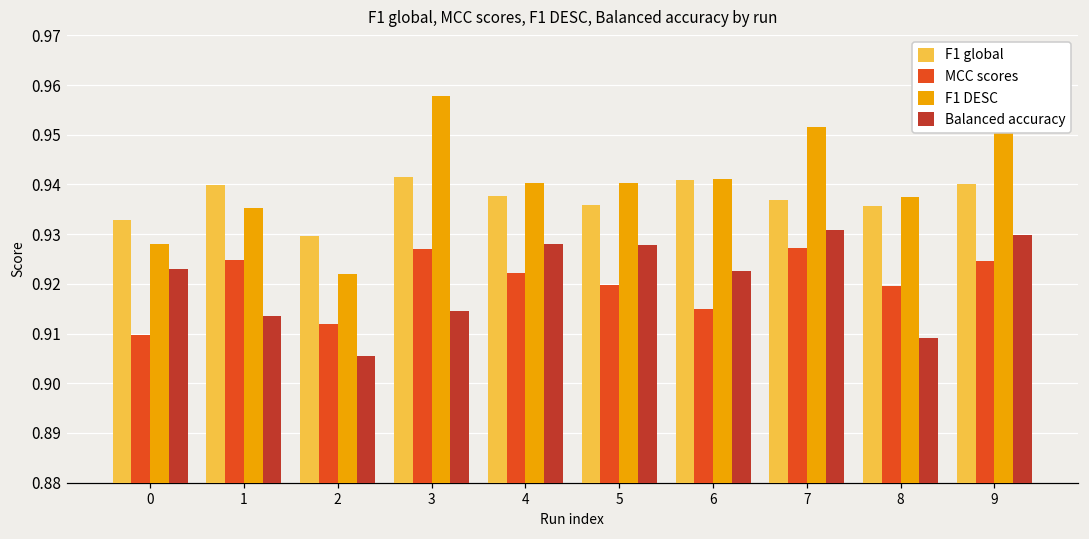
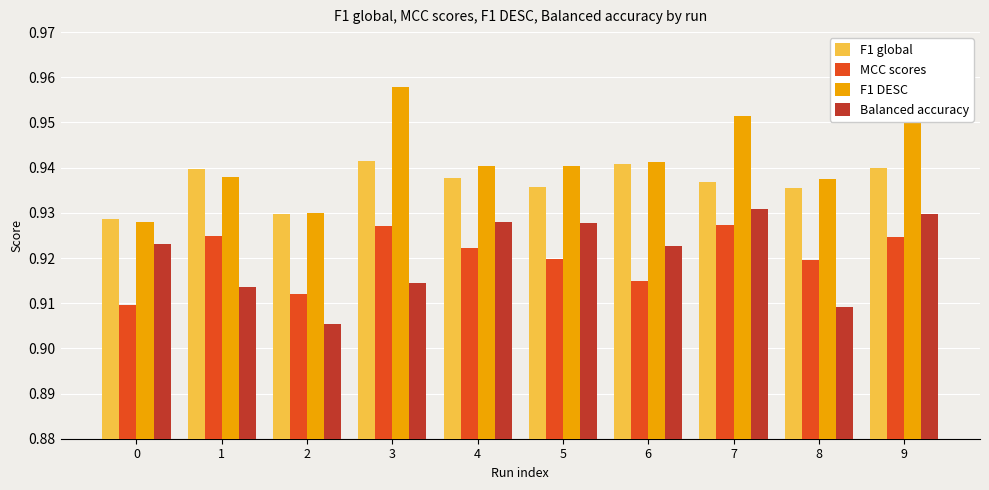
  {
    "F1 global": {
-     "0": 0.933,
+     "0": 0.929,
      "1": 0.940,
      "2": 0.930,
      "3": 0.941,
      "4": 0.938,
      "5": 0.936,
      "6": 0.941,
      "7": 0.937,
      "8": 0.936,
      "9": 0.940
    },
    "F1 DESC": {
      "0": 0.928,
-     "1": 0.935,
-     "2": 0.922,
+     "1": 0.938,
+     "2": 0.930,
      "3": 0.958,
      "4": 0.940,
      "5": 0.940,
      "6": 0.941,
      "7": 0.951,
      "8": 0.938
    }
  }
